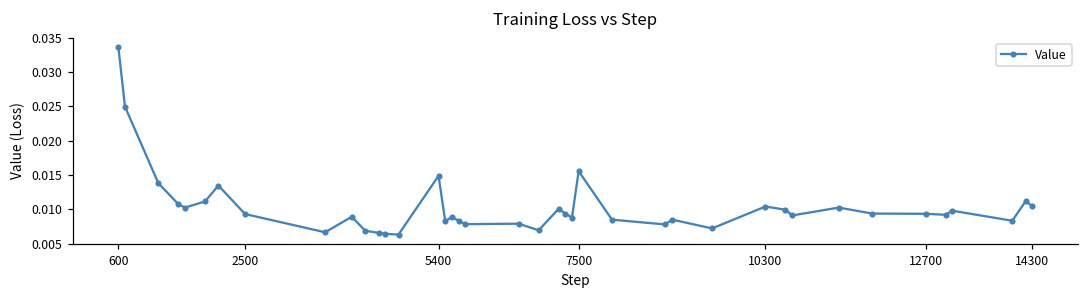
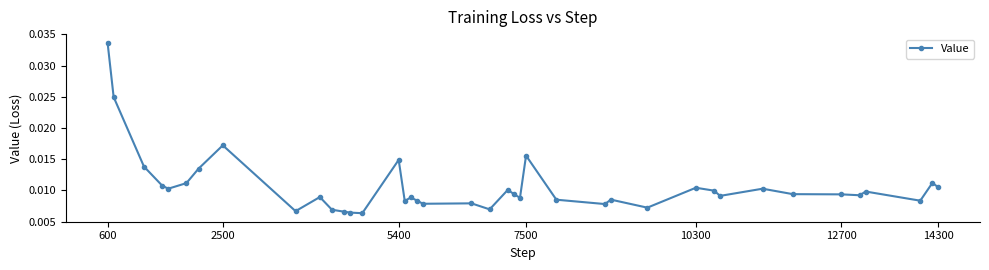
  {
    "600": 0.034,
-   "2500": 0.009,
+   "2500": 0.017,
    "5400": 0.015,
    "7500": 0.016,
    "10300": 0.010,
    "12700": 0.009,
    "14300": 0.010
  }
